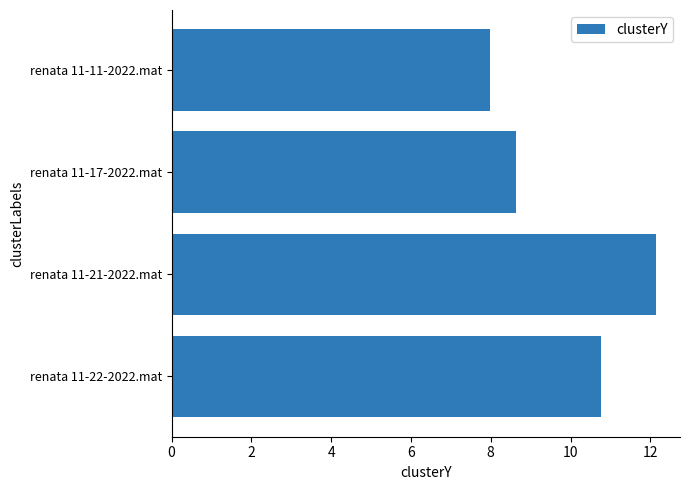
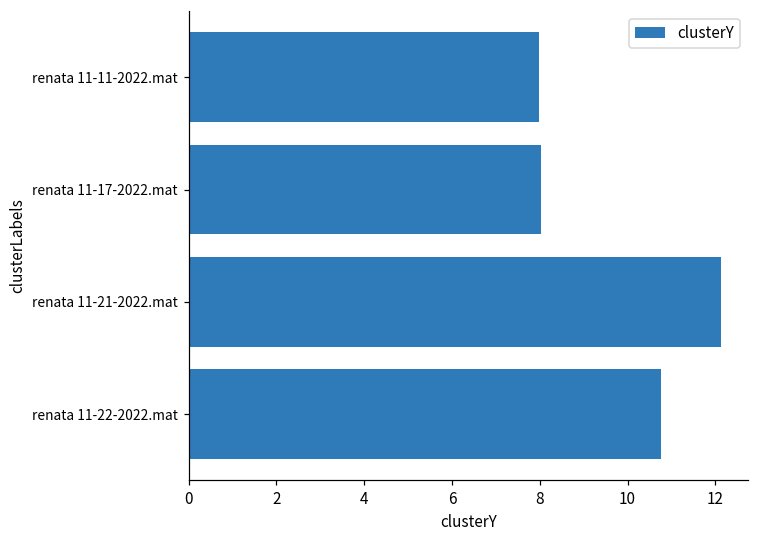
  {
    "renata 11-11-2022.mat": 8.0,
-   "renata 11-17-2022.mat": 8.6,
+   "renata 11-17-2022.mat": 8.0,
    "renata 11-21-2022.mat": 12.1,
    "renata 11-22-2022.mat": 10.8
  }
